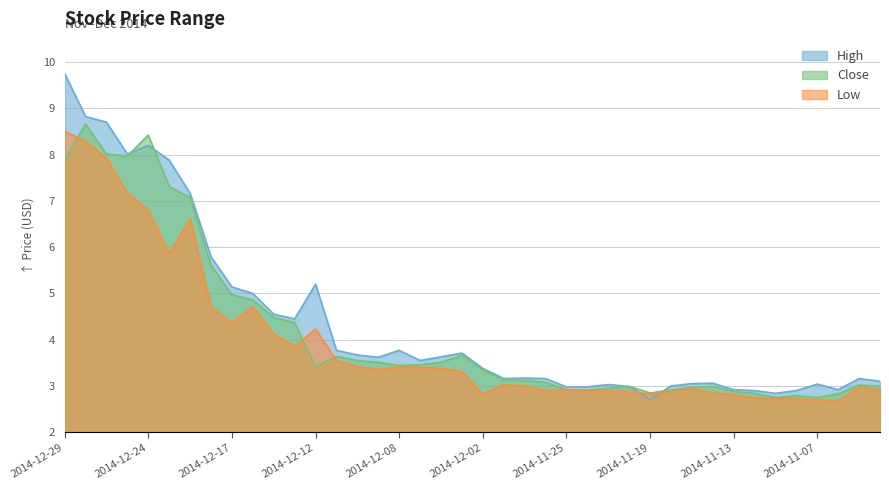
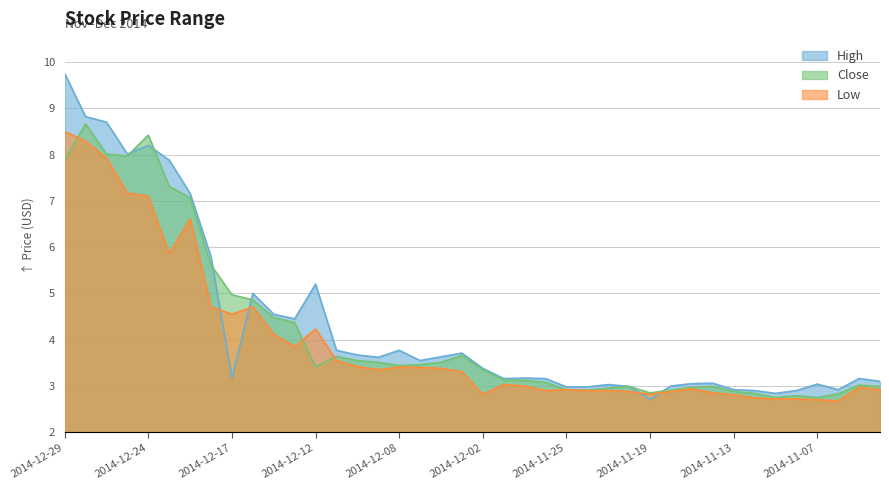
  {
    "High": {
      "2014-12-29": 9.8,
      "2014-12-24": 8.2,
-     "2014-12-17": 5.1,
+     "2014-12-17": 3.2,
      "2014-12-12": 5.2,
      "2014-12-08": 3.8,
      "2014-11-25": 3.0,
      "2014-11-19": 2.7,
      "2014-11-07": 3.0
    },
    "Close": {
      "2014-12-29": 7.9,
      "2014-12-24": 8.4,
      "2014-12-17": 5.0,
      "2014-12-12": 3.4
    },
    "Low": {
      "2014-12-29": 8.5,
-     "2014-12-24": 6.8,
-     "2014-12-17": 4.4,
+     "2014-12-24": 7.1,
+     "2014-12-17": 4.6,
      "2014-12-12": 4.2,
      "2014-12-02": 2.8,
      "2014-11-13": 2.8
    }
  }
